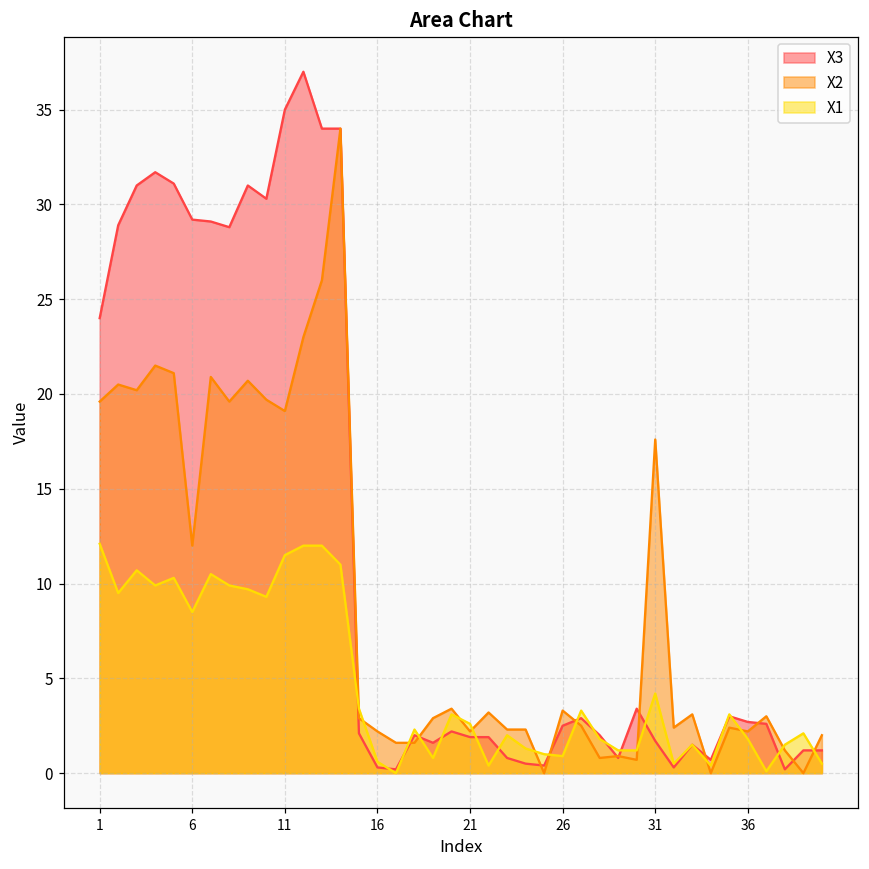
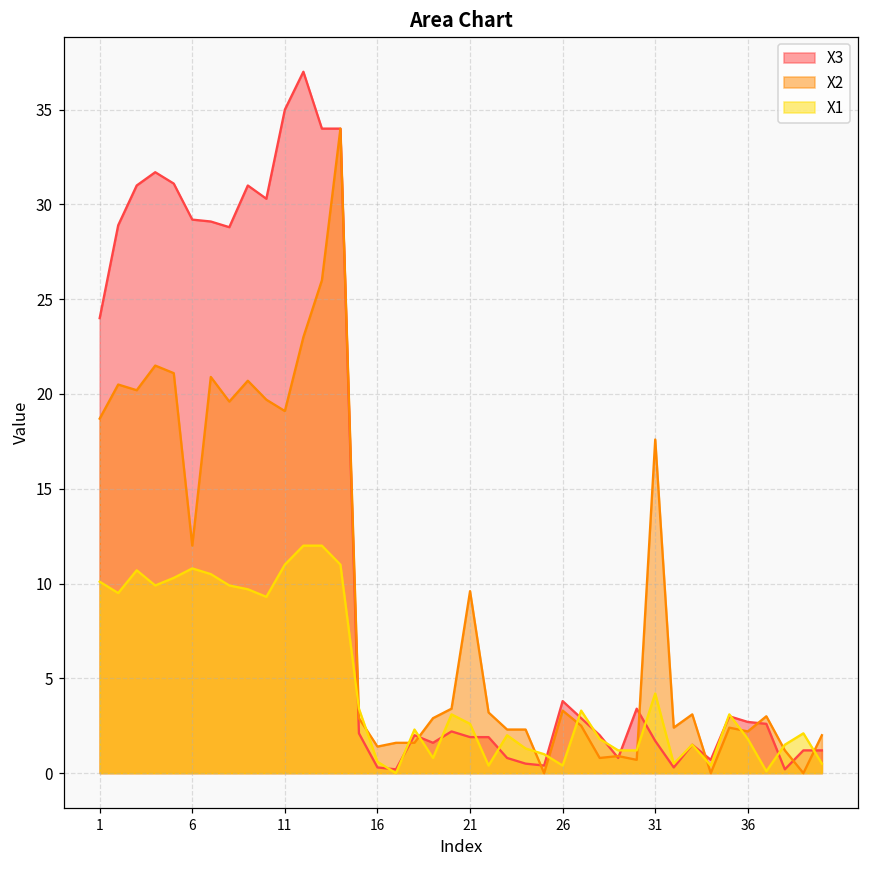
  {
    "X3": {
      "1": 24.0,
      "6": 29.2,
      "11": 35.0,
      "16": 0.3,
      "21": 1.9,
-     "26": 2.5,
+     "26": 3.8,
      "31": 1.7,
      "36": 2.7
    },
    "X2": {
-     "1": 19.6,
+     "1": 18.7,
      "6": 12.0,
      "11": 19.1,
-     "16": 2.2,
-     "21": 2.2,
+     "16": 1.4,
+     "21": 9.6,
      "26": 3.3,
      "31": 17.6,
      "36": 2.2
    },
    "X1": {
-     "1": 12.1,
-     "6": 8.5,
-     "11": 11.5,
+     "1": 10.1,
+     "6": 10.8,
+     "11": 11.0,
      "16": 0.6,
      "21": 2.6,
-     "26": 0.9,
+     "26": 0.4,
      "31": 4.2,
      "36": 1.8
    }
  }
